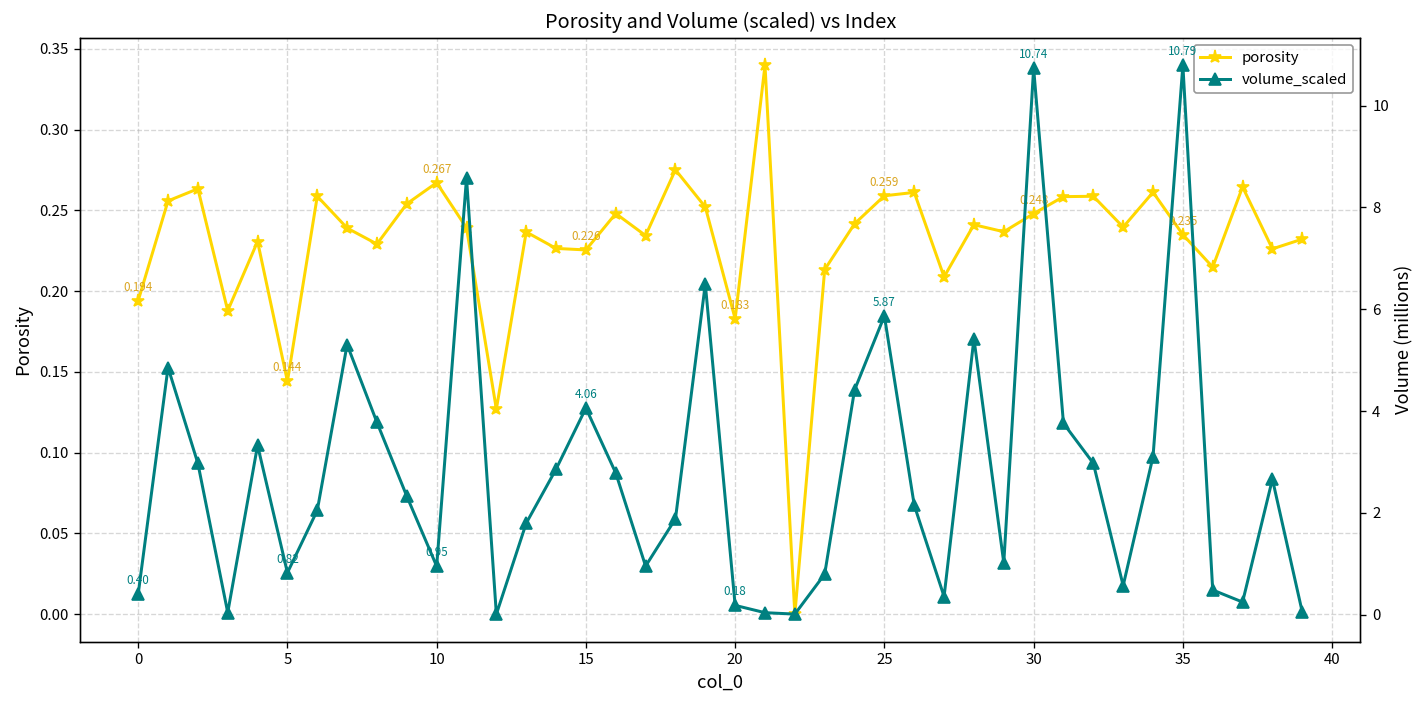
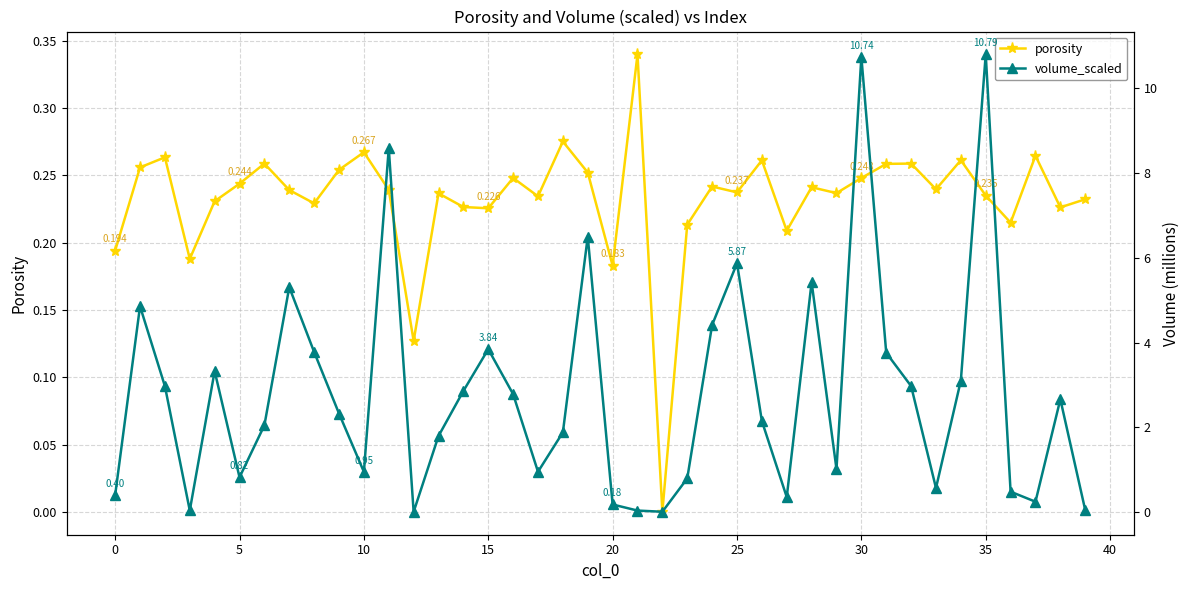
  {
    "porosity": {
      "0": 0.194,
-     "5": 0.144,
+     "5": 0.244,
      "10": 0.267,
      "15": 0.226,
      "20": 0.183,
-     "25": 0.259,
+     "25": 0.237,
      "30": 0.248,
      "35": 0.235
    },
    "volume_scaled": {
      "0": 0.40,
      "5": 0.82,
      "10": 0.95,
-     "15": 4.06,
+     "15": 3.84,
      "20": 0.18,
      "25": 5.87,
      "30": 10.74
    }
  }
